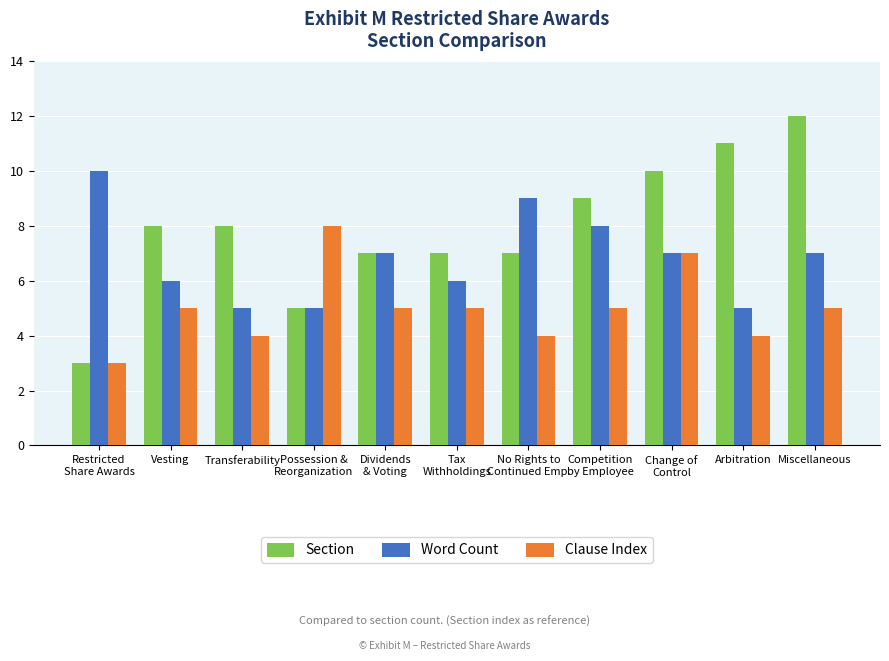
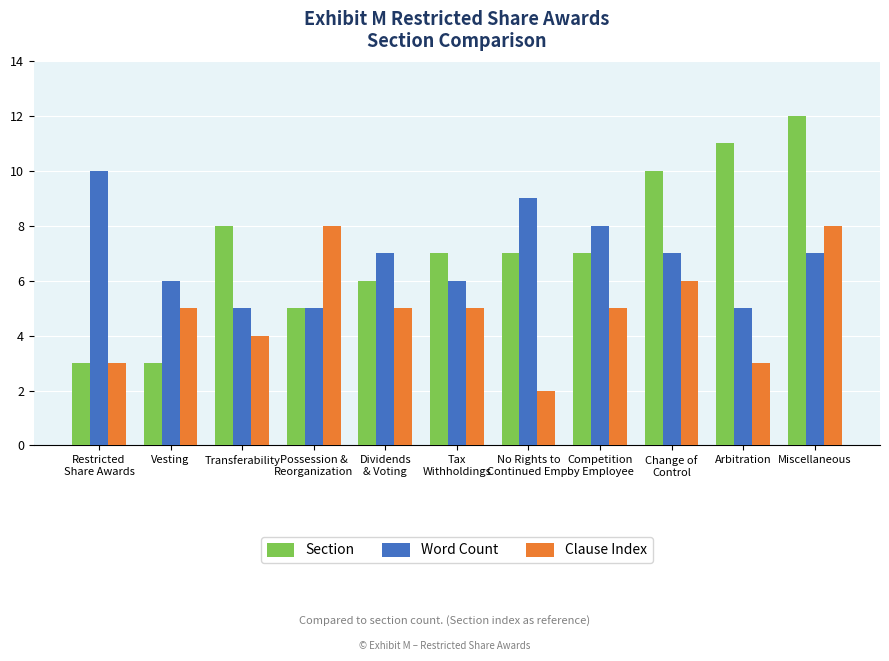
  {
    "Section": {
      "Restricted Share Awards": 3,
-     "Vesting": 8,
+     "Vesting": 3,
      "Transferability": 8,
      "Possession & Reorganization": 5,
-     "Dividends & Voting": 7,
+     "Dividends & Voting": 6,
      "Tax Withholdings": 7,
      "No Rights to Continued Emp.": 7,
-     "Competition by Employee": 9,
+     "Competition by Employee": 7,
      "Change of Control": 10,
      "Arbitration": 11,
      "Miscellaneous": 12
    },
    "Word Count": {
      "Restricted Share Awards": 10,
      "Vesting": 6,
      "Transferability": 5,
      "Possession & Reorganization": 5,
      "Dividends & Voting": 7,
      "Tax Withholdings": 6,
      "No Rights to Continued Emp.": 9,
      "Competition by Employee": 8,
      "Change of Control": 7,
      "Arbitration": 5,
      "Miscellaneous": 7
    },
    "Clause Index": {
      "Restricted Share Awards": 3,
      "Vesting": 5,
      "Transferability": 4,
      "Possession & Reorganization": 8,
      "Dividends & Voting": 5,
      "Tax Withholdings": 5,
-     "No Rights to Continued Emp.": 4,
+     "No Rights to Continued Emp.": 2,
      "Competition by Employee": 5,
-     "Change of Control": 7,
-     "Arbitration": 4,
-     "Miscellaneous": 5
+     "Change of Control": 6,
+     "Arbitration": 3,
+     "Miscellaneous": 8
    }
  }
